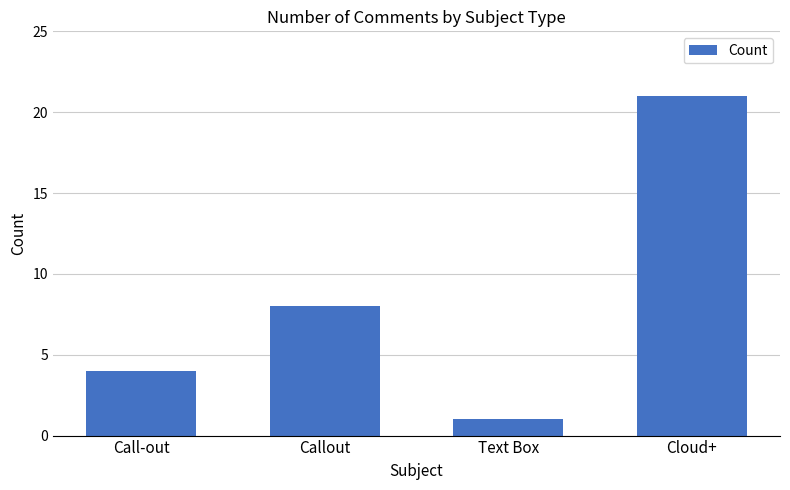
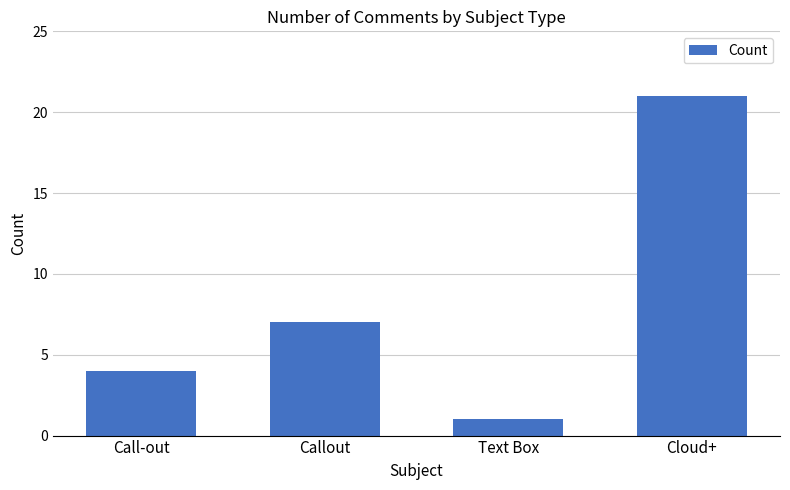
  {
    "Call-out": 4,
-   "Callout": 8,
+   "Callout": 7,
    "Text Box": 1,
    "Cloud+": 21
  }
